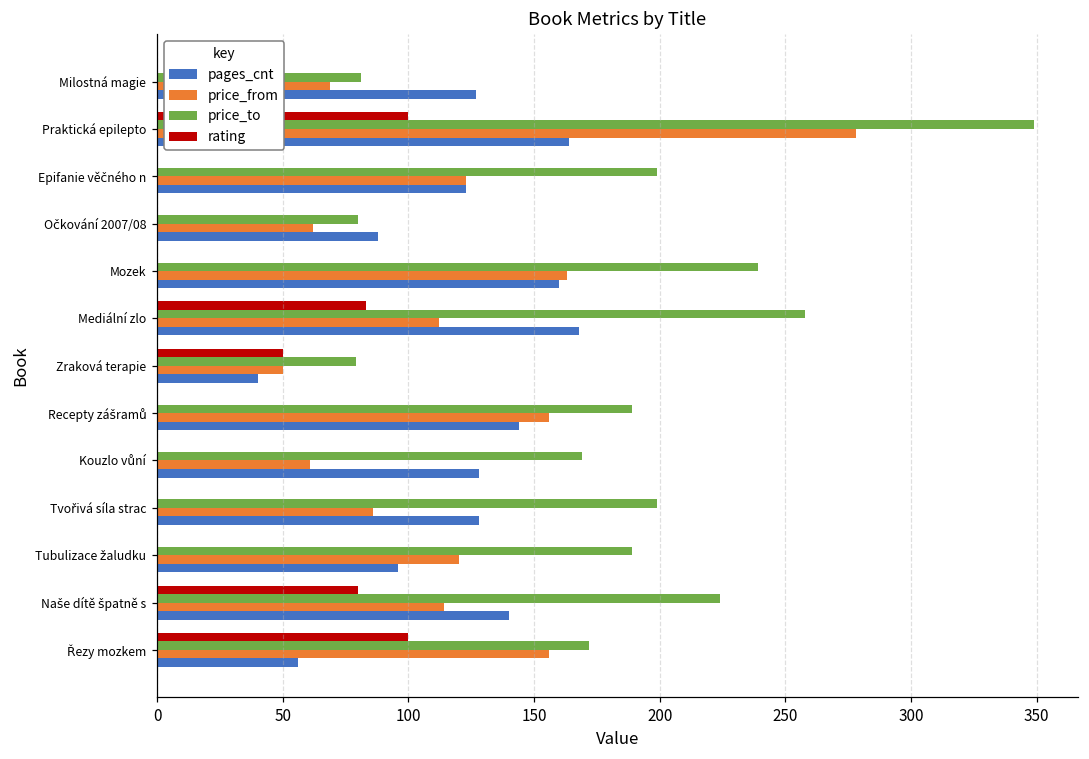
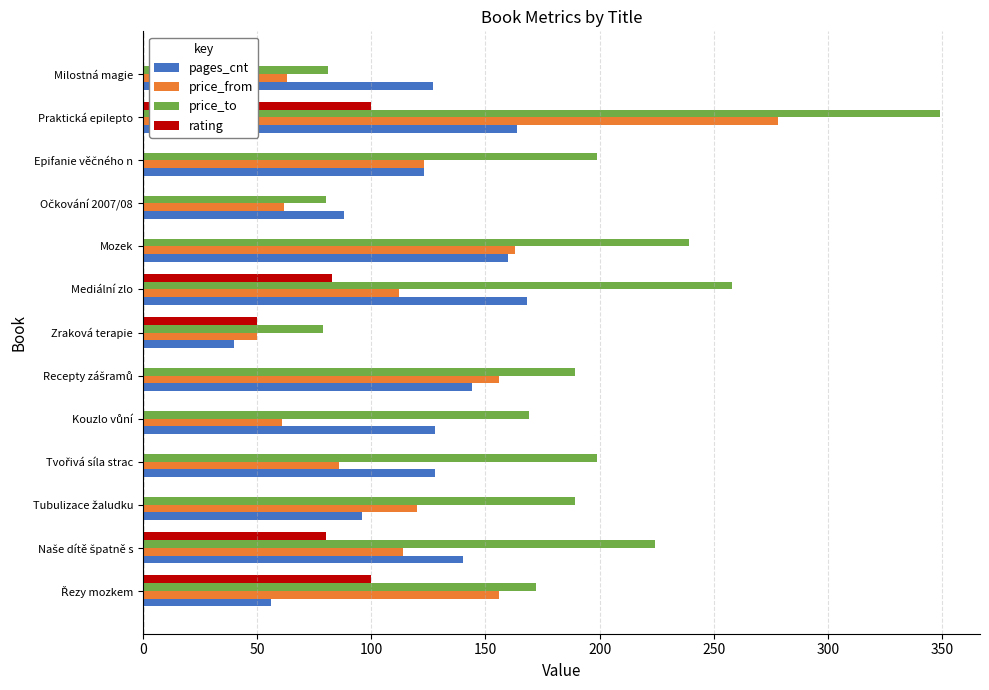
  {
    "pages_cnt": {
      "Milostná magie": 127,
      "Praktická epilepto": 164,
      "Epifanie věčného n": 123,
      "Očkování 2007/08": 88,
      "Mozek": 160,
      "Mediální zlo": 168,
      "Zraková terapie": 40,
      "Recepty zášramů": 144,
      "Kouzlo vůní": 128,
      "Tvořivá síla strac": 128,
      "Tubulizace žaludku": 96,
      "Naše dítě špatně s": 140,
      "Řezy mozkem": 56
    },
    "price_from": {
-     "Milostná magie": 69,
+     "Milostná magie": 63,
      "Praktická epilepto": 278,
      "Epifanie věčného n": 123,
      "Očkování 2007/08": 62,
      "Mozek": 163,
      "Mediální zlo": 112,
      "Zraková terapie": 50,
      "Recepty zášramů": 156,
      "Kouzlo vůní": 61,
      "Tvořivá síla strac": 86,
      "Tubulizace žaludku": 120,
      "Naše dítě špatně s": 114,
      "Řezy mozkem": 156
    },
    "price_to": {
      "Milostná magie": 81,
      "Praktická epilepto": 349,
      "Epifanie věčného n": 199,
      "Očkování 2007/08": 80,
      "Mozek": 239,
      "Mediální zlo": 258,
      "Zraková terapie": 79,
      "Recepty zášramů": 189,
      "Kouzlo vůní": 169,
      "Tvořivá síla strac": 199,
      "Tubulizace žaludku": 189,
      "Naše dítě špatně s": 224,
      "Řezy mozkem": 172
    },
    "rating": {
      "Milostná magie": 0,
      "Praktická epilepto": 100,
      "Epifanie věčného n": 0,
      "Očkování 2007/08": 0,
      "Mozek": 0,
      "Mediální zlo": 83,
      "Zraková terapie": 50,
      "Recepty zášramů": 0,
      "Kouzlo vůní": 0,
      "Tvořivá síla strac": 0,
      "Tubulizace žaludku": 0,
      "Naše dítě špatně s": 80,
      "Řezy mozkem": 100
    }
  }
